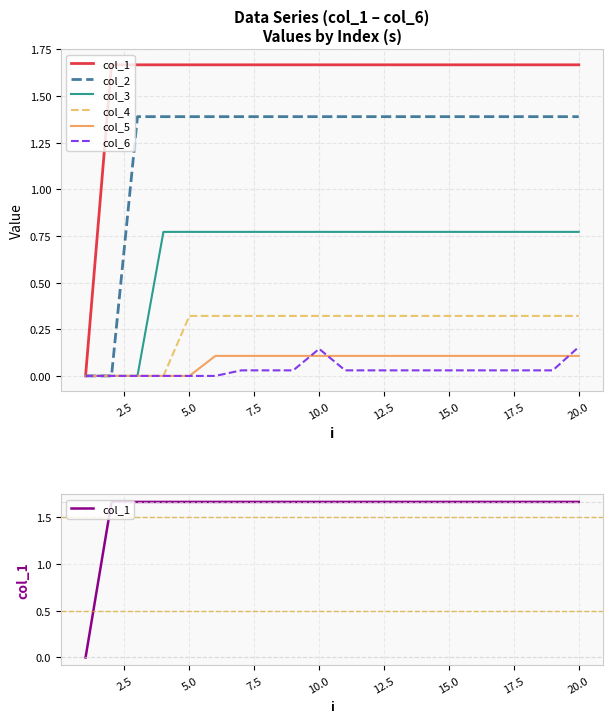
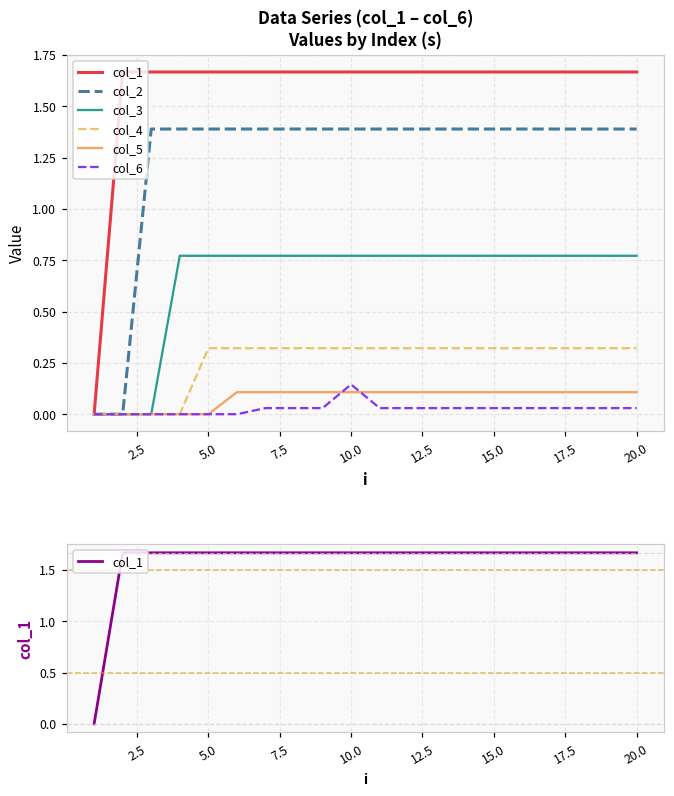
  {
    "Data Series (col_1 – col_6) Values by Index (s)": {
      "col_6": {
        "10.0": 0.14,
        "15.0": 0.03,
-       "20.0": 0.15
+       "20.0": 0.03
      }
    }
  }
